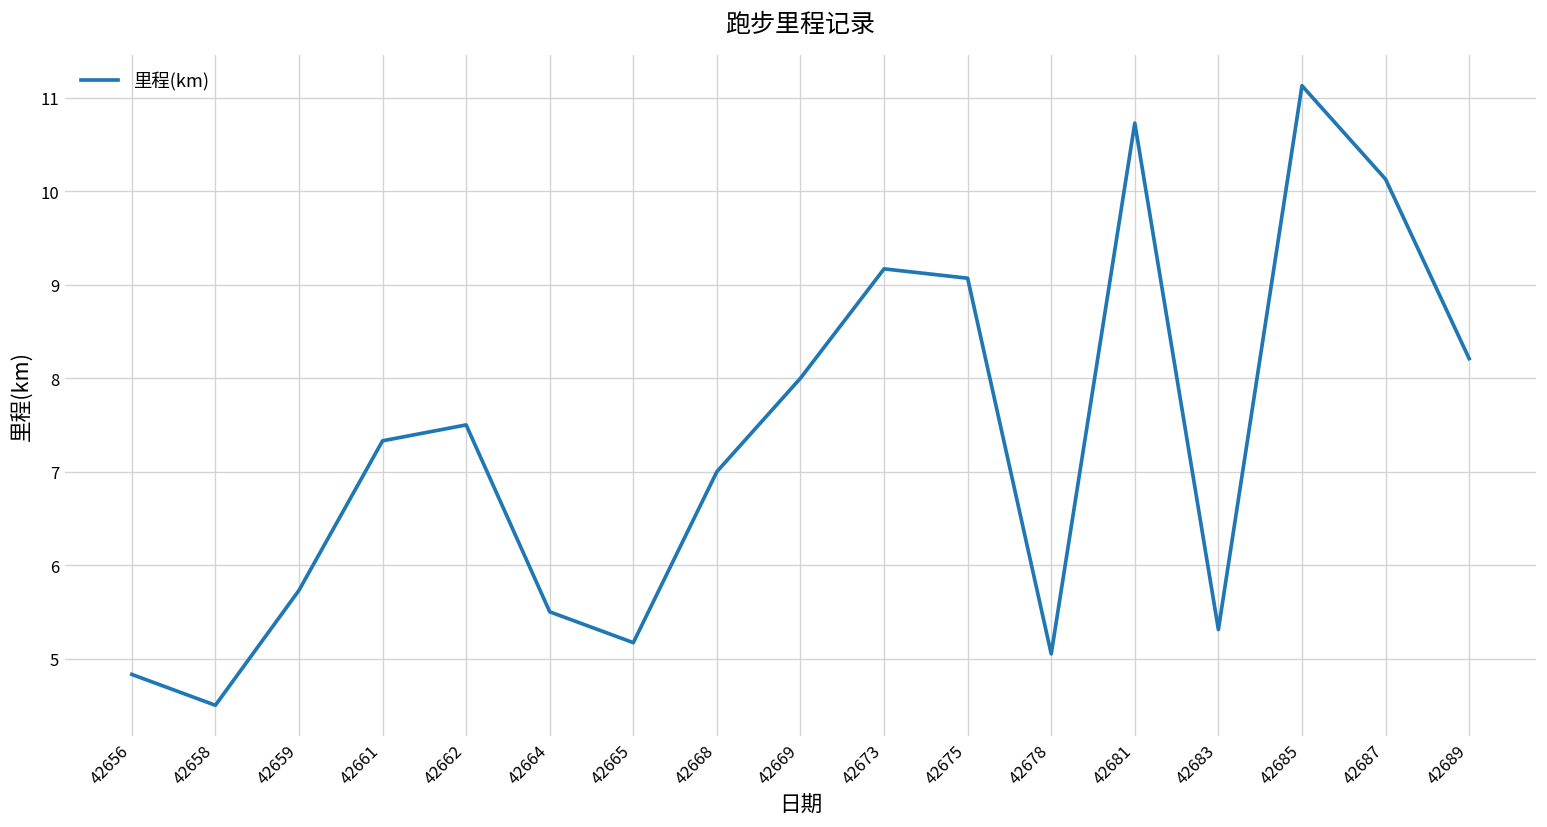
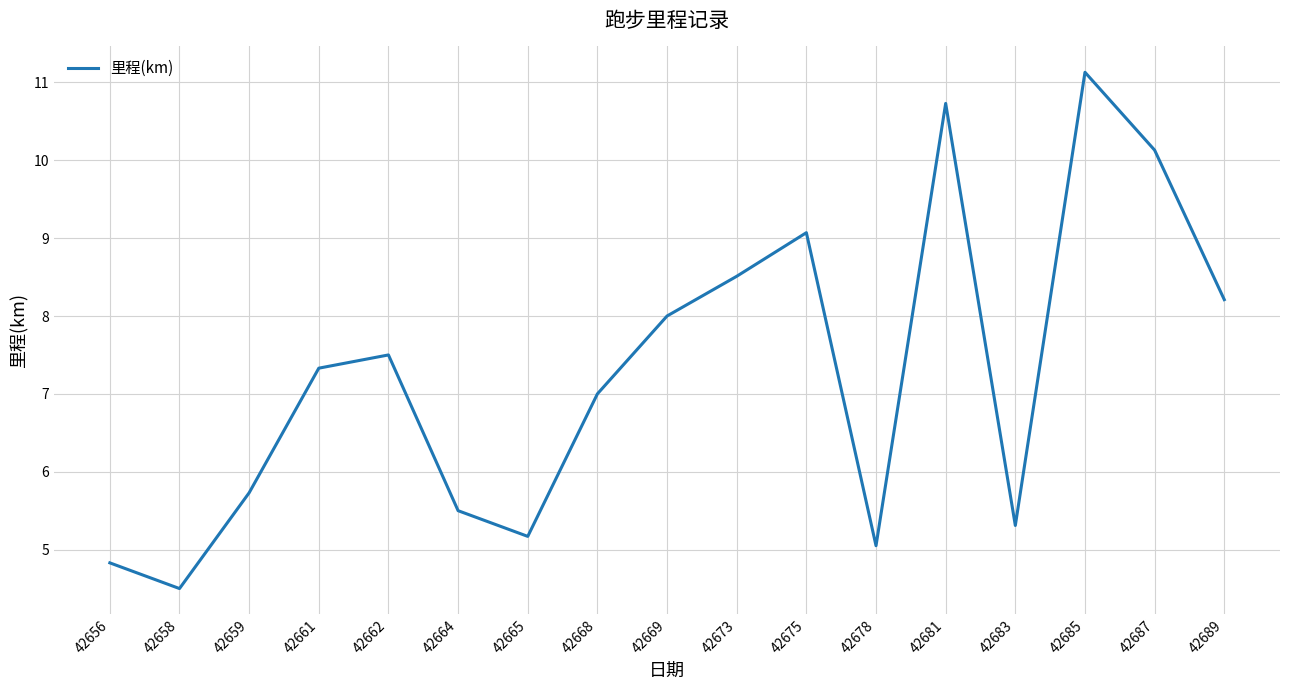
  {
    "42656": 4.8,
    "42658": 4.5,
    "42659": 5.7,
    "42661": 7.3,
    "42662": 7.5,
    "42664": 5.5,
    "42665": 5.2,
    "42668": 7.0,
    "42669": 8.0,
-   "42673": 9.2,
+   "42673": 8.5,
    "42675": 9.1,
    "42678": 5.1,
    "42681": 10.7,
    "42683": 5.3,
    "42685": 11.1,
    "42687": 10.1,
    "42689": 8.2
  }
